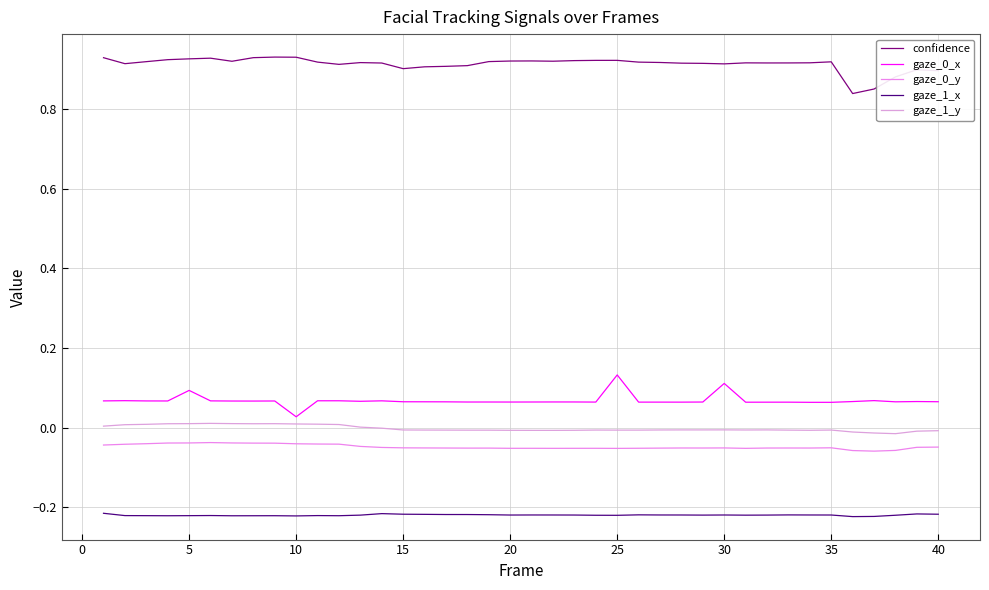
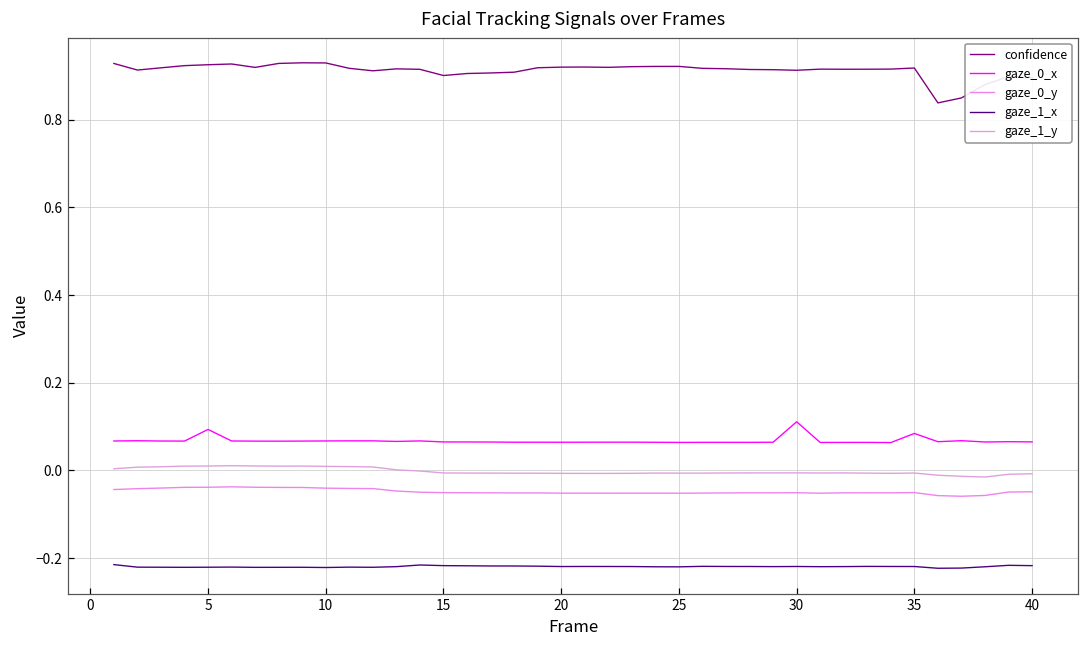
  {
    "gaze_0_x": {
      "5": 0.09,
-     "10": 0.03,
+     "10": 0.07,
      "15": 0.06,
      "20": 0.06,
-     "25": 0.13,
+     "25": 0.06,
      "30": 0.11,
-     "35": 0.06,
+     "35": 0.08,
      "40": 0.07
    }
  }
